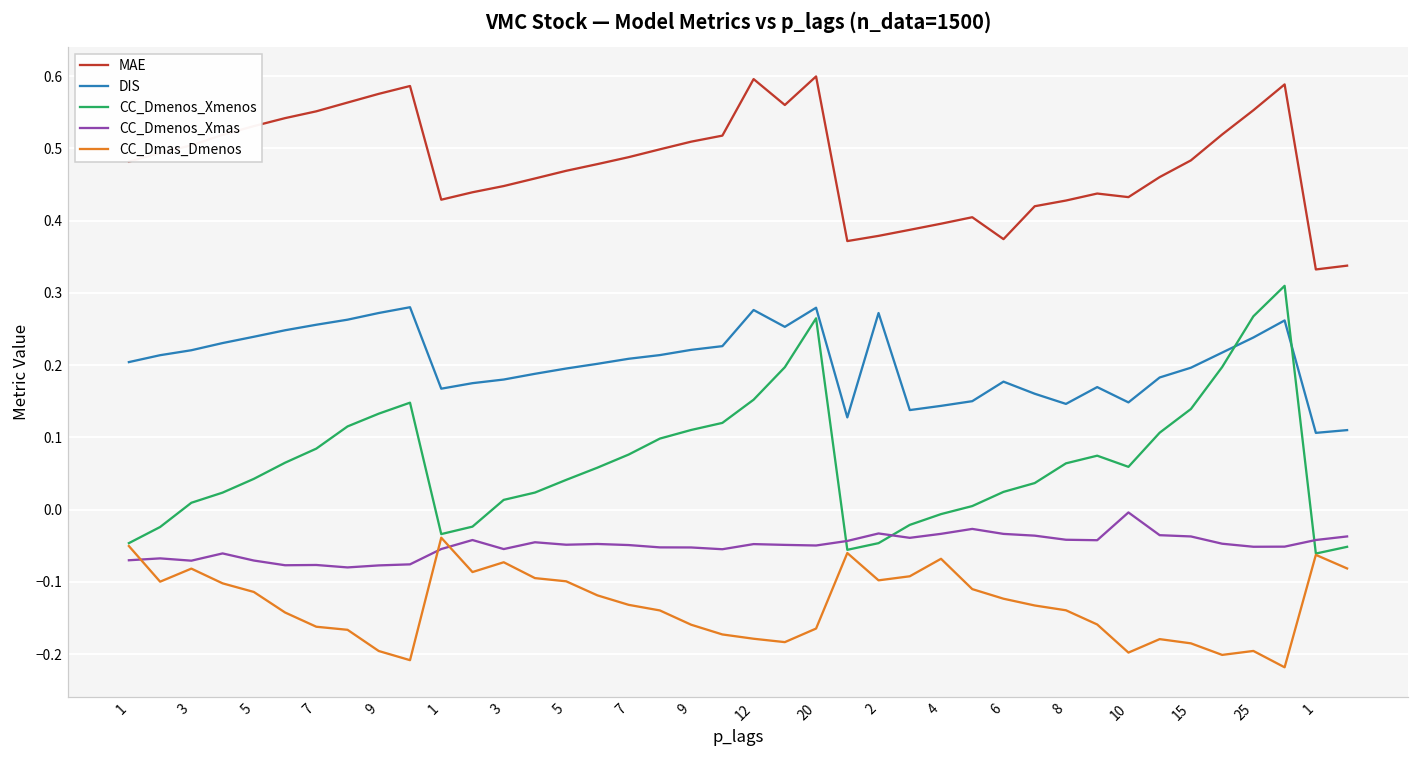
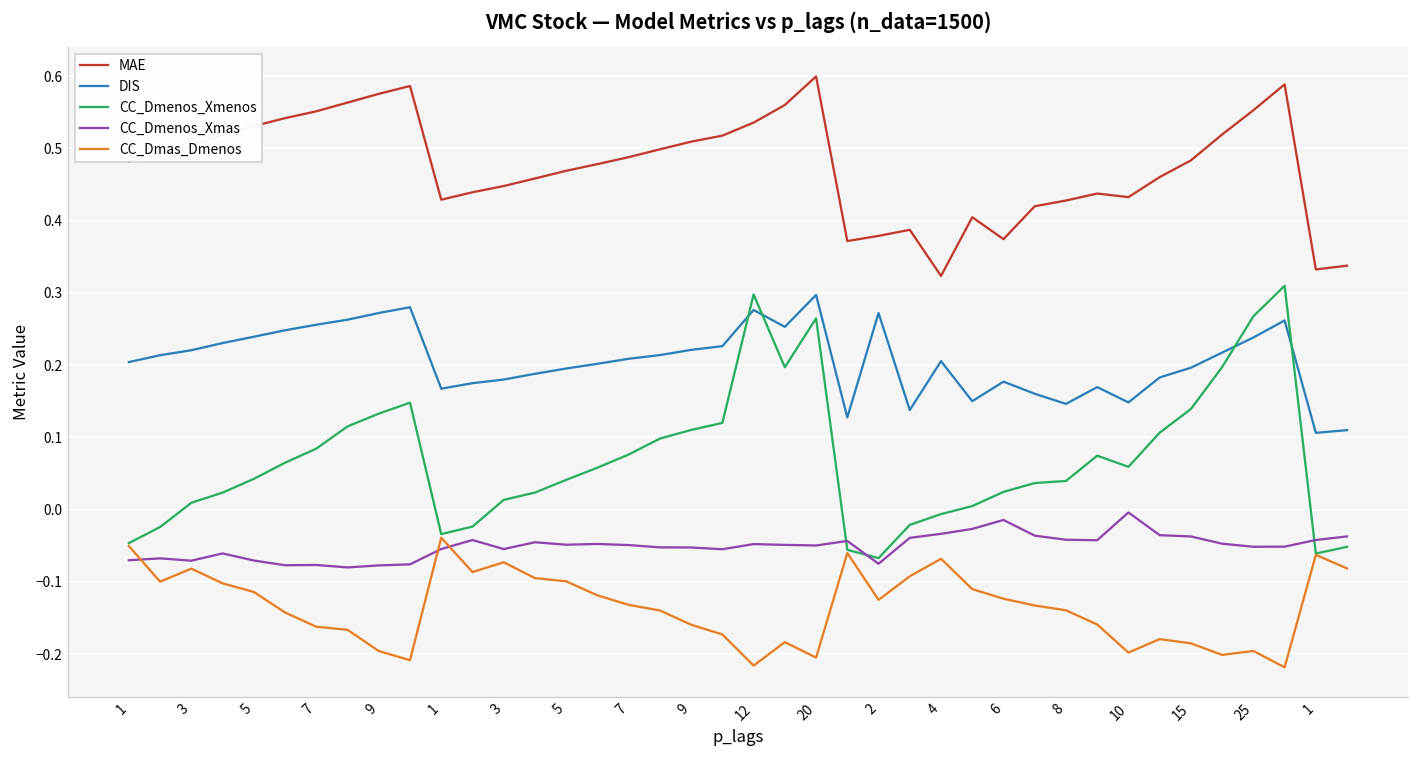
  {
    "MAE": {
-     "12": 0.60,
+     "12": 0.54,
      "20": 0.60,
      "2": 0.38,
-     "4": 0.40,
+     "4": 0.32,
      "6": 0.37,
      "8": 0.43,
      "10": 0.43
    },
    "DIS": {
      "12": 0.28,
-     "20": 0.28,
+     "20": 0.30,
      "2": 0.27,
-     "4": 0.14,
+     "4": 0.21,
      "6": 0.18,
      "8": 0.15,
      "10": 0.15
    },
    "CC_Dmenos_Xmenos": {
-     "12": 0.15,
+     "12": 0.30,
      "20": 0.26,
-     "2": -0.05,
+     "2": -0.07,
      "4": -0.01,
      "6": 0.02,
-     "8": 0.06,
+     "8": 0.04,
      "10": 0.06
    },
    "CC_Dmenos_Xmas": {
      "12": -0.05,
      "20": -0.05,
-     "2": -0.03,
+     "2": -0.07,
      "4": -0.03,
-     "6": -0.03,
+     "6": -0.01,
      "8": -0.04,
      "10": 0.00
    },
    "CC_Dmas_Dmenos": {
-     "12": -0.18,
-     "20": -0.16,
-     "2": -0.10,
+     "12": -0.22,
+     "20": -0.20,
+     "2": -0.12,
      "4": -0.07,
      "6": -0.12,
      "8": -0.14,
      "10": -0.20
    }
  }
